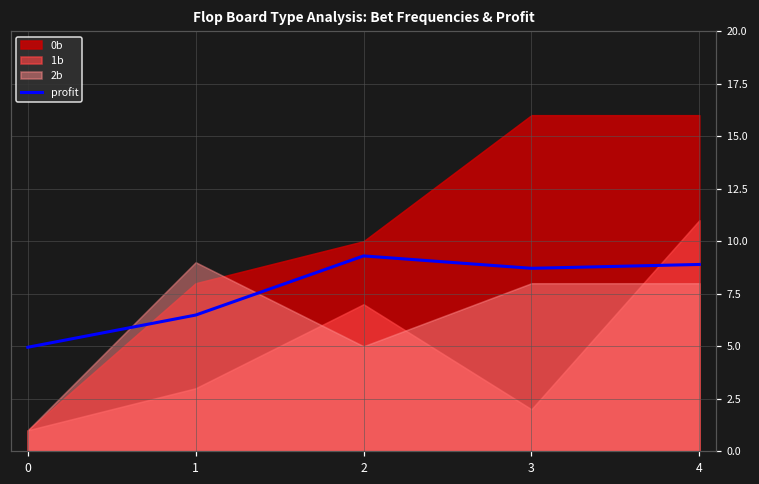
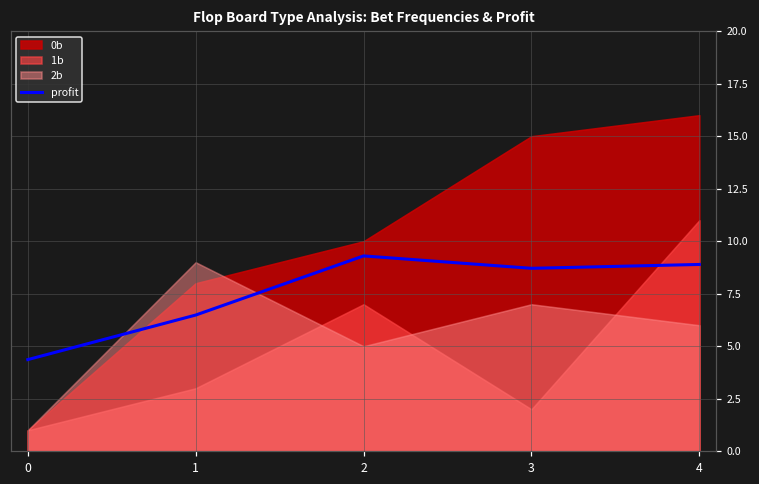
  {
    "profit": {
-     "0": 5.0,
+     "0": 4.4,
      "1": 6.5,
      "2": 9.3,
      "3": 8.7,
      "4": 8.9
    },
    "0b": {
      "1": 8,
      "2": 10,
-     "3": 16,
+     "3": 15,
      "4": 16
    },
    "1b": {
      "1": 3.0,
      "2": 7.0,
      "3": 2.0,
      "4": 11.0
    },
    "2b": {
      "1": 9,
      "2": 5,
-     "3": 8,
-     "4": 8
+     "3": 7,
+     "4": 6
    }
  }
